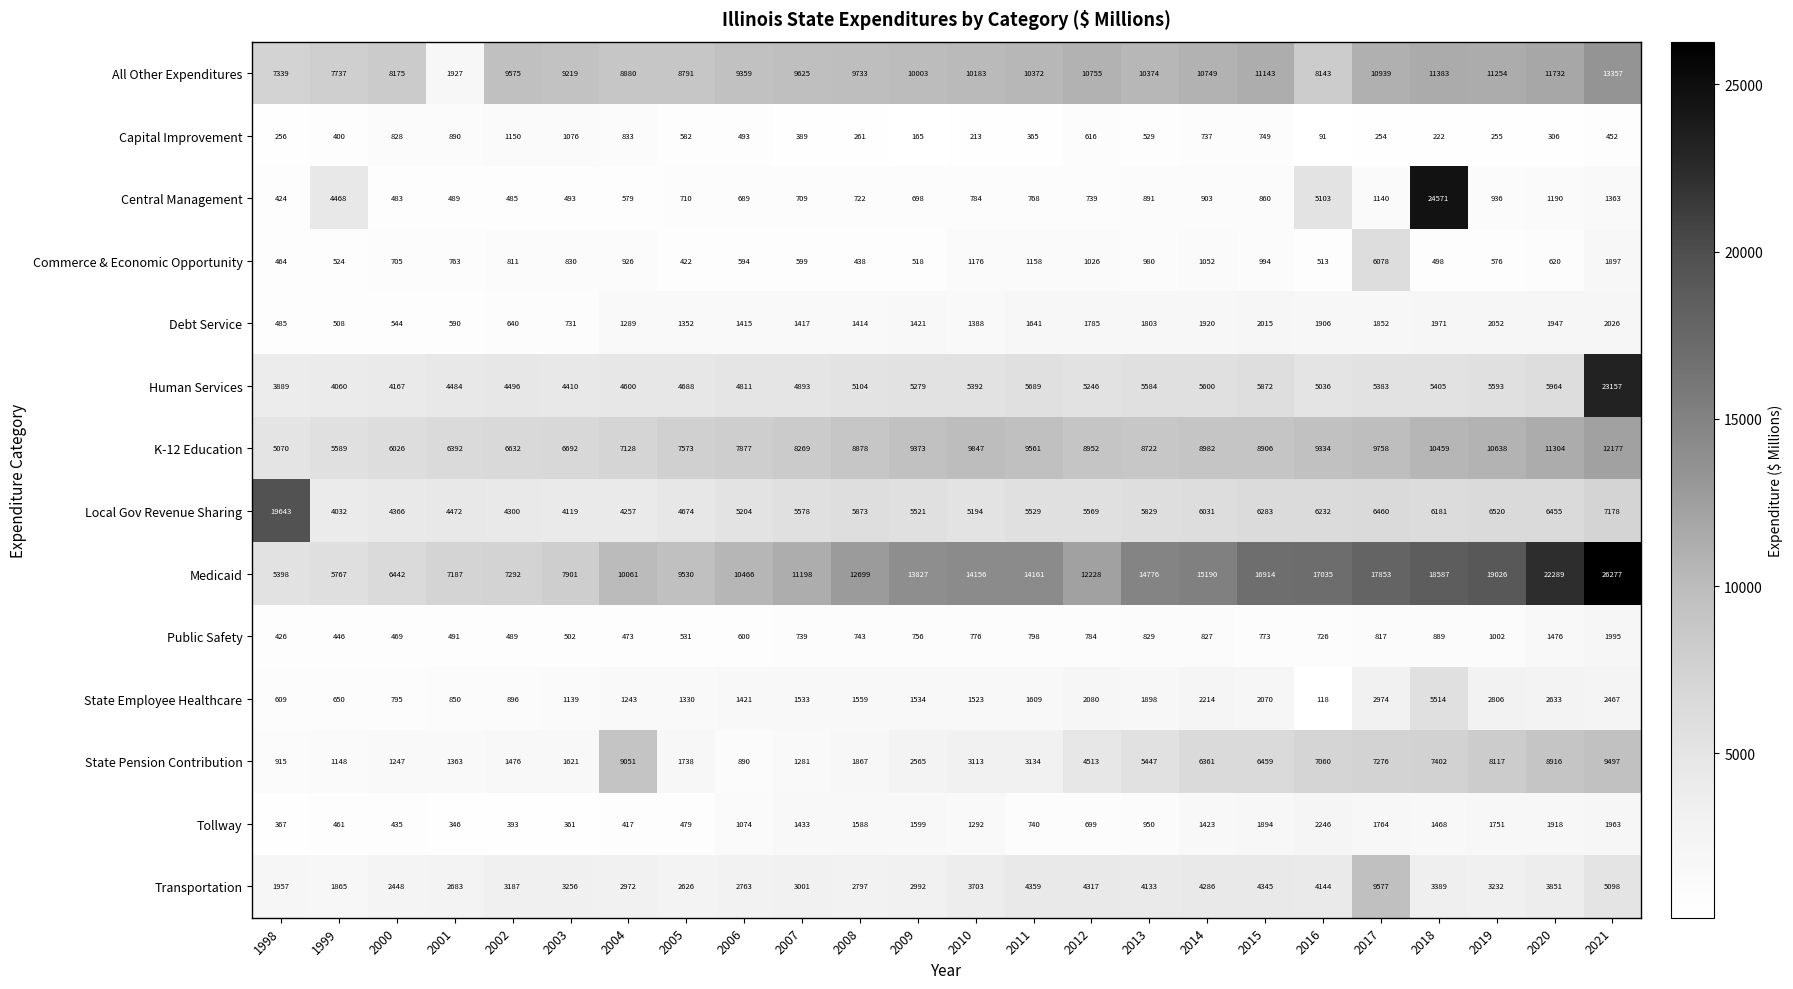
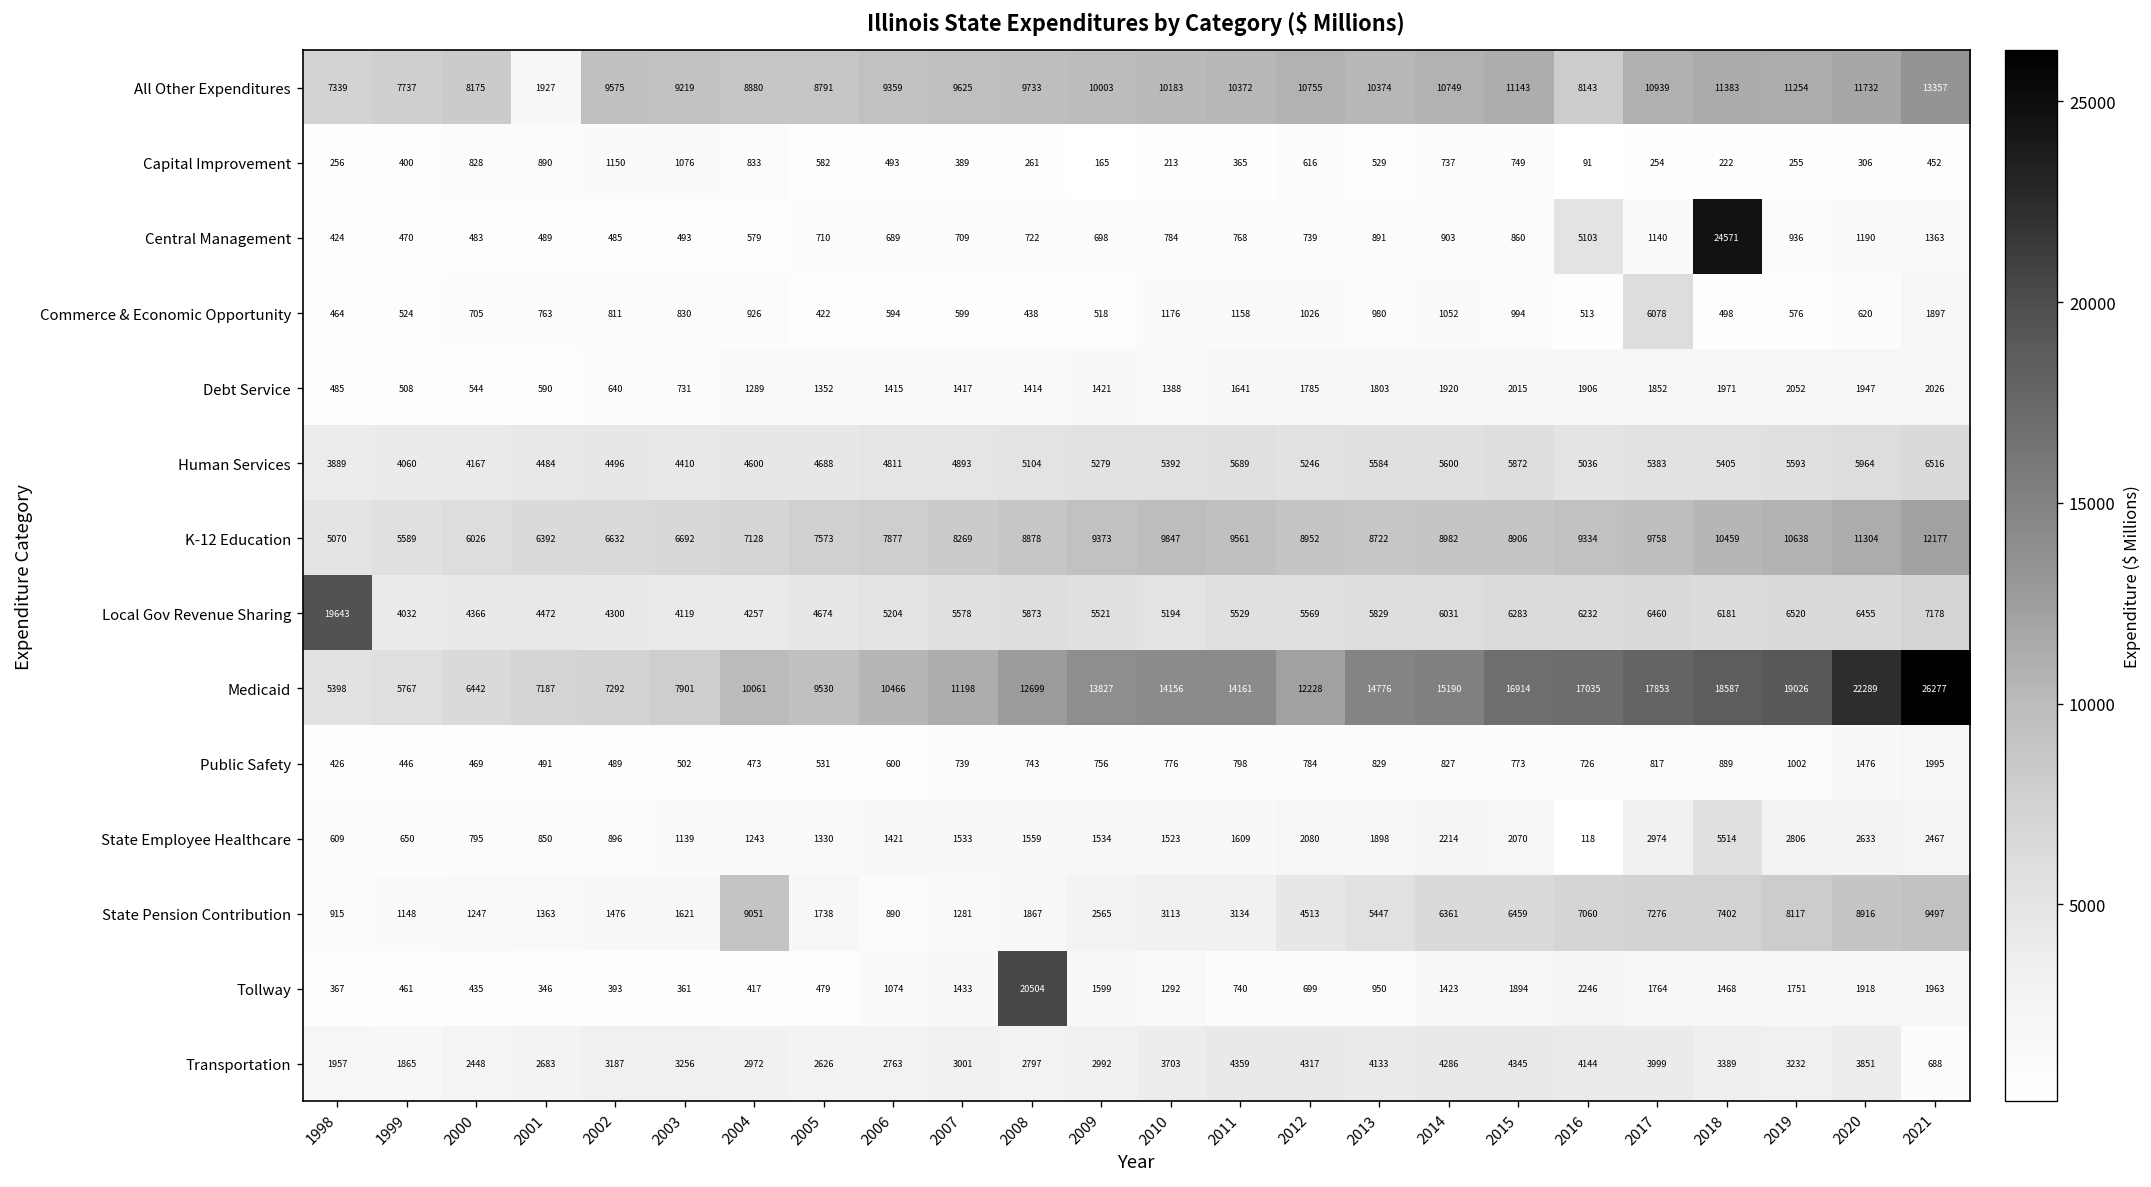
  {
    "Central Management": {
      "1998": 424,
-     "1999": 4468,
+     "1999": 470,
      "2000": 483,
      "2001": 489,
      "2002": 485,
      "2003": 493,
      "2004": 579,
      "2005": 710,
      "2006": 689,
      "2007": 709,
      "2008": 722,
      "2009": 698,
      "2010": 784,
      "2011": 768,
      "2012": 739,
      "2013": 891,
      "2014": 903,
      "2015": 860,
      "2016": 5103,
      "2017": 1140,
      "2018": 24571,
      "2019": 936,
      "2020": 1190,
      "2021": 1363
    },
    "Human Services": {
      "1998": 3889,
      "1999": 4060,
      "2000": 4167,
      "2001": 4484,
      "2002": 4496,
      "2003": 4410,
      "2004": 4600,
      "2005": 4688,
      "2006": 4811,
      "2007": 4893,
      "2008": 5104,
      "2009": 5279,
      "2010": 5392,
      "2011": 5689,
      "2012": 5246,
      "2013": 5584,
      "2014": 5600,
      "2015": 5872,
      "2016": 5036,
      "2017": 5383,
      "2018": 5405,
      "2019": 5593,
      "2020": 5964,
-     "2021": 23157
+     "2021": 6516
    },
    "Tollway": {
      "1998": 367,
      "1999": 461,
      "2000": 435,
      "2001": 346,
      "2002": 393,
      "2003": 361,
      "2004": 417,
      "2005": 479,
      "2006": 1074,
      "2007": 1433,
-     "2008": 1588,
+     "2008": 20504,
      "2009": 1599,
      "2010": 1292,
      "2011": 740,
      "2012": 699,
      "2013": 950,
      "2014": 1423,
      "2015": 1894,
      "2016": 2246,
      "2017": 1764,
      "2018": 1468,
      "2019": 1751,
      "2020": 1918,
      "2021": 1963
    },
    "Transportation": {
      "1998": 1957,
      "1999": 1865,
      "2000": 2448,
      "2001": 2683,
      "2002": 3187,
      "2003": 3256,
      "2004": 2972,
      "2005": 2626,
      "2006": 2763,
      "2007": 3001,
      "2008": 2797,
      "2009": 2992,
      "2010": 3703,
      "2011": 4359,
      "2012": 4317,
      "2013": 4133,
      "2014": 4286,
      "2015": 4345,
      "2016": 4144,
-     "2017": 9577,
+     "2017": 3999,
      "2018": 3389,
      "2019": 3232,
      "2020": 3851,
-     "2021": 5098
+     "2021": 688
    }
  }
